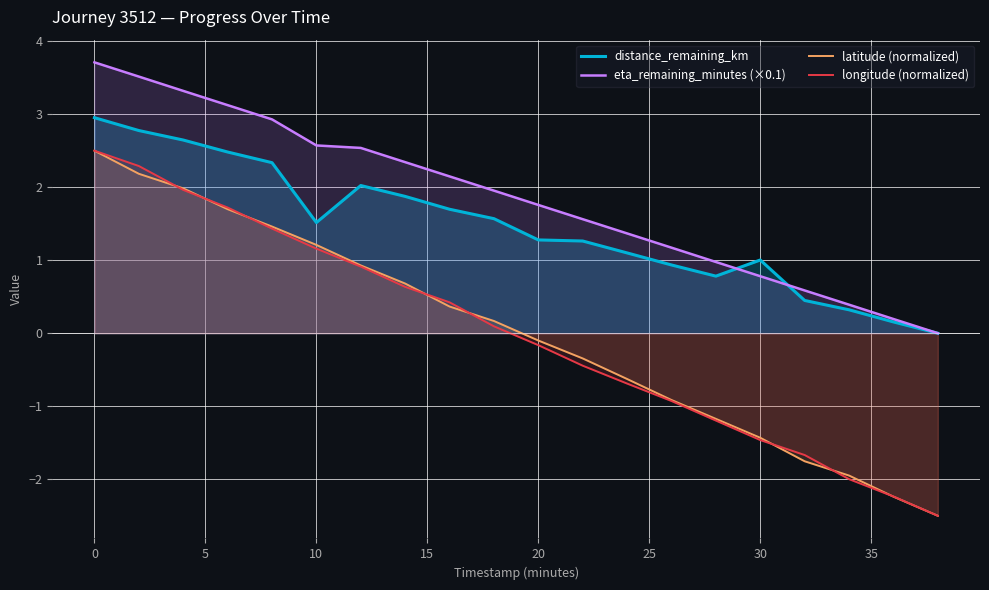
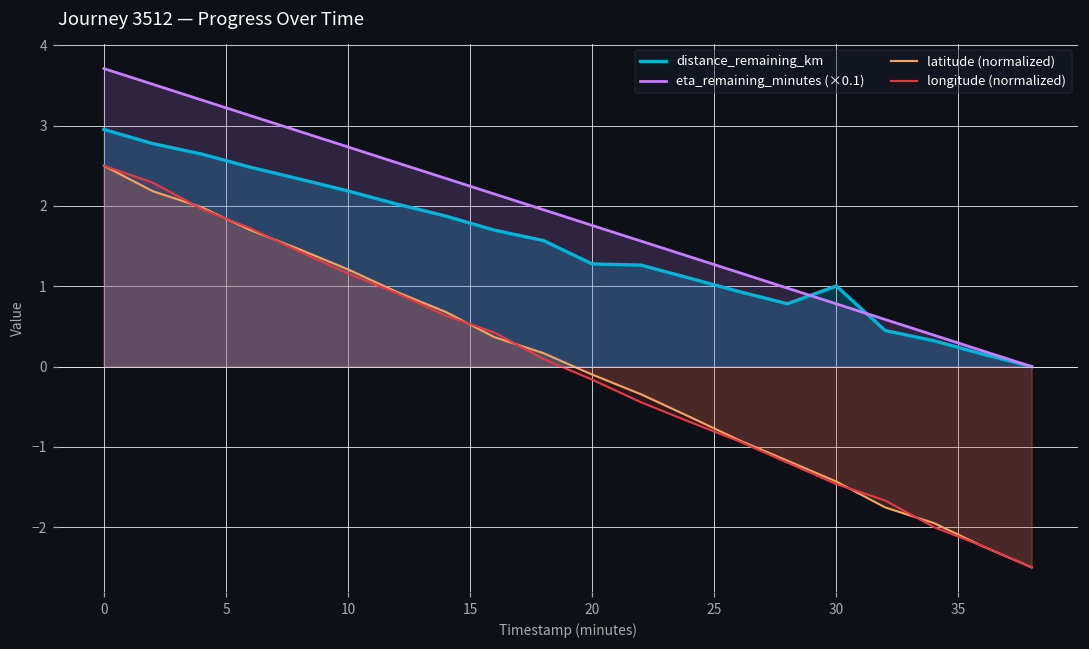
  {
    "distance_remaining_km": {
      "0": 3.0,
-     "10": 1.5,
+     "10": 2.2,
      "20": 1.3,
      "30": 1.0
    },
    "eta_remaining_minutes (×0.1)": {
      "0": 3.7,
-     "10": 2.6,
+     "10": 2.7,
      "20": 1.8,
      "30": 0.8
    }
  }
